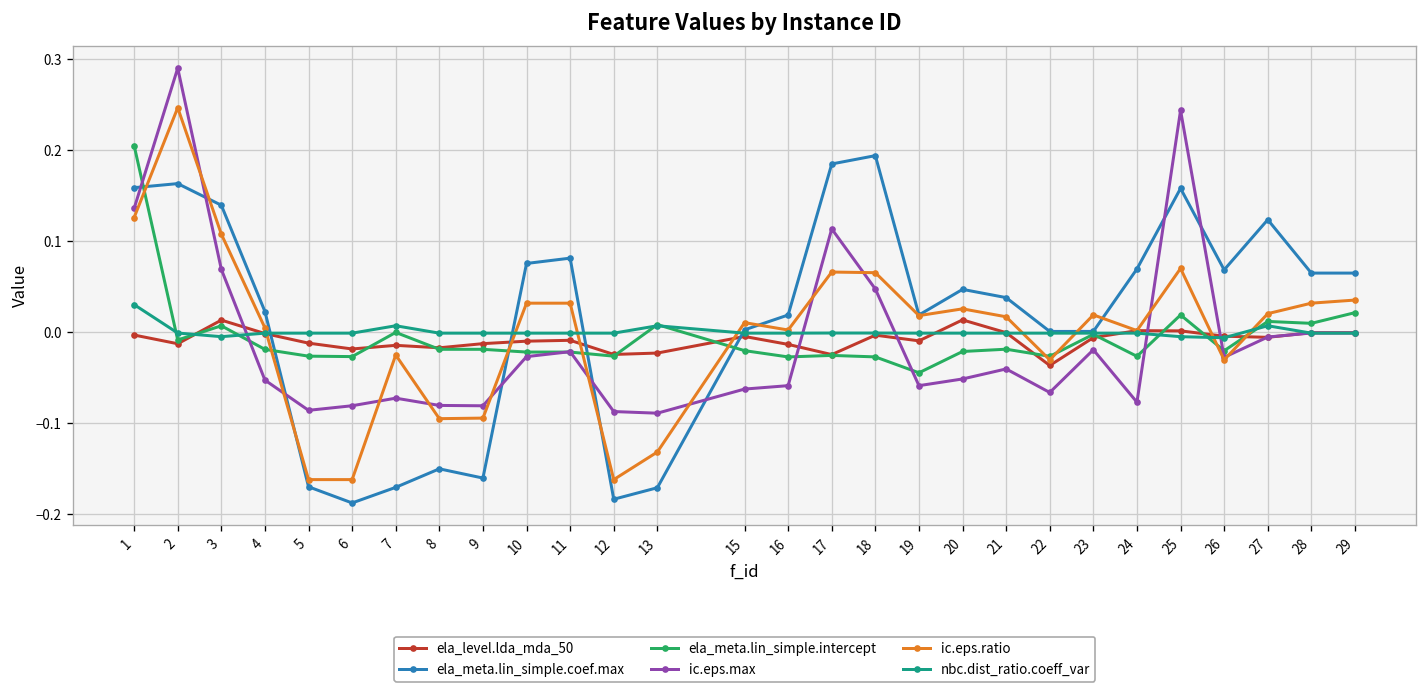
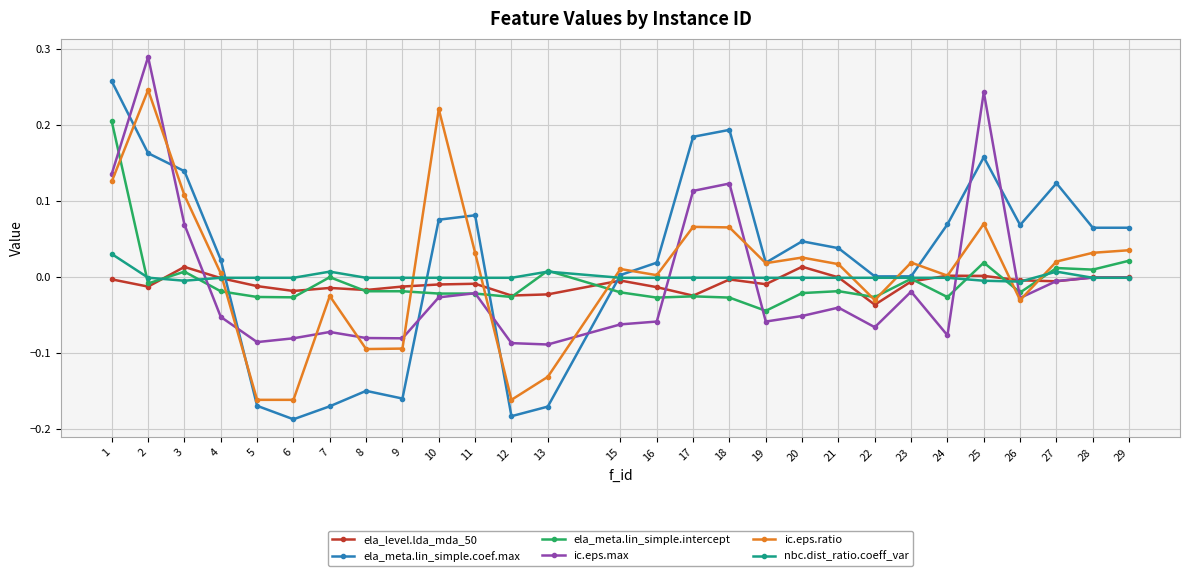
  {
    "ela_level.lda_mda_50": {
      "1": 0.00,
      "2": -0.01,
      "3": 0.01,
      "5": -0.01,
      "6": -0.02,
      "7": -0.01,
      "9": -0.01,
      "10": -0.01,
      "11": -0.01,
      "13": -0.02,
      "15": 0.00,
      "16": -0.01,
      "19": -0.01,
      "20": 0.01,
      "22": -0.04,
      "23": -0.01,
      "25": 0.00
    },
    "ela_meta.lin_simple.coef.max": {
-     "1": 0.16,
+     "1": 0.26,
      "2": 0.16,
      "3": 0.14,
      "4": 0.02,
      "5": -0.17,
      "6": -0.19,
      "7": -0.17,
      "8": -0.15,
      "9": -0.16,
      "10": 0.08,
      "11": 0.08,
      "12": -0.18,
      "13": -0.17,
      "15": 0.00,
      "16": 0.02,
      "17": 0.18,
      "18": 0.19,
      "20": 0.05,
      "21": 0.04,
      "24": 0.07,
      "25": 0.16,
      "26": 0.07,
      "27": 0.12,
      "28": 0.06,
      "29": 0.06
    },
    "ic.eps.max": {
      "1": 0.14,
      "2": 0.29,
      "3": 0.07,
      "4": -0.05,
      "5": -0.09,
      "6": -0.08,
      "7": -0.07,
      "8": -0.08,
      "9": -0.08,
      "10": -0.03,
      "12": -0.09,
      "13": -0.09,
      "15": -0.06,
      "16": -0.06,
      "17": 0.11,
-     "18": 0.05,
+     "18": 0.12,
      "19": -0.06,
      "20": -0.05,
      "21": -0.04,
      "22": -0.07,
      "23": -0.02,
      "24": -0.08,
      "25": 0.24
    },
    "ic.eps.ratio": {
      "1": 0.13,
      "2": 0.25,
      "3": 0.11,
      "4": 0.00,
      "5": -0.16,
      "6": -0.16,
      "7": -0.03,
      "8": -0.10,
      "9": -0.09,
-     "10": 0.03,
+     "10": 0.22,
      "11": 0.03,
      "12": -0.16,
      "13": -0.13,
      "15": 0.01,
      "16": 0.00,
      "17": 0.07,
      "18": 0.07,
      "20": 0.03,
      "21": 0.02,
      "22": -0.03,
      "23": 0.02,
      "25": 0.07,
      "27": 0.02,
      "28": 0.03,
      "29": 0.04
    }
  }
